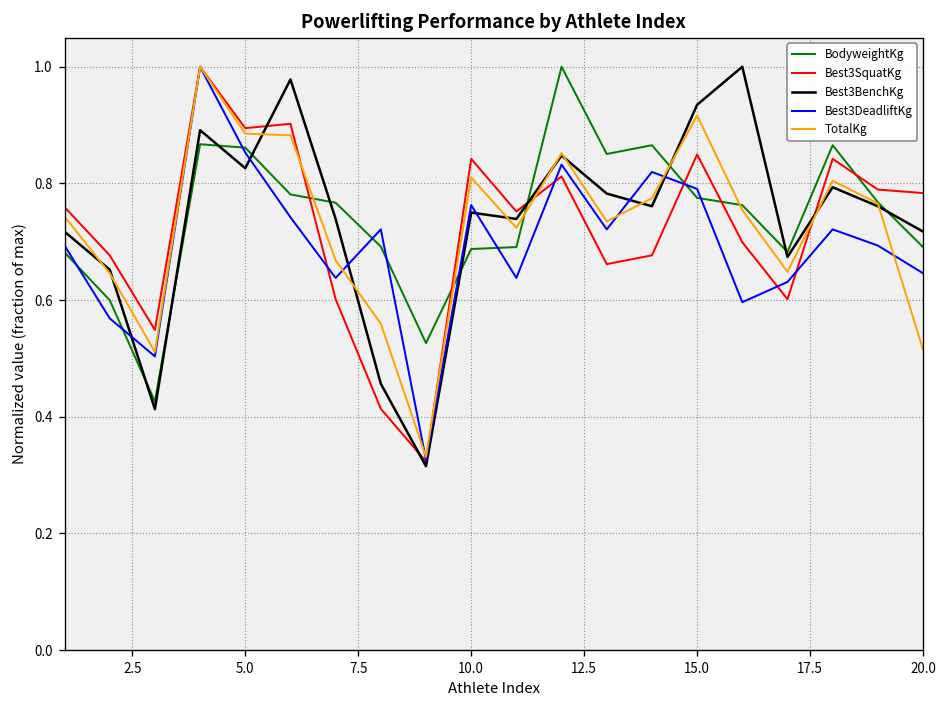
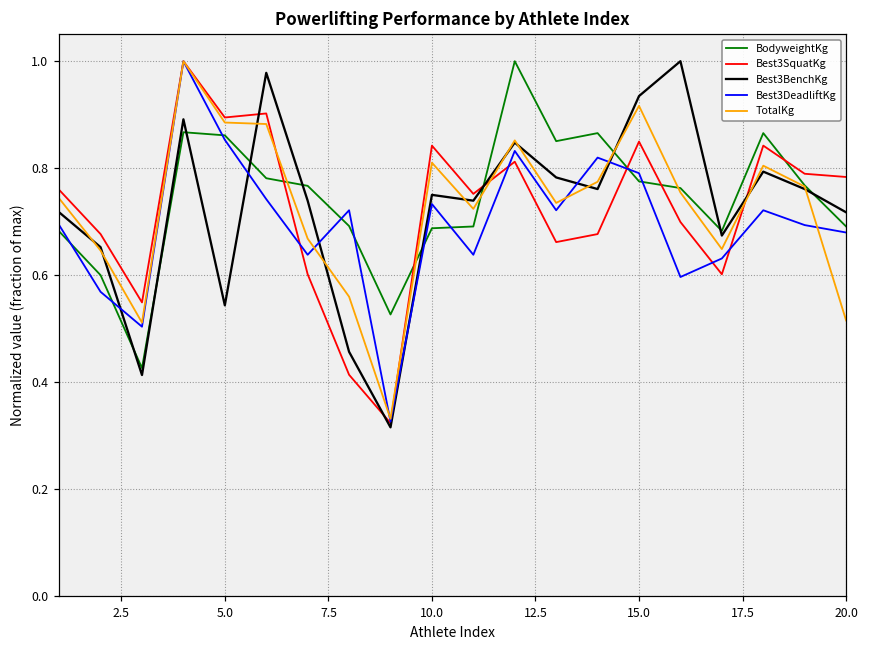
  {
    "BodyweightKg": {
      "5.0": 0.86,
      "10.0": 0.69,
      "15.0": 0.78,
      "20.0": 0.69
    },
    "Best3SquatKg": {
      "5.0": 0.89,
      "10.0": 0.84,
      "15.0": 0.85,
      "20.0": 0.78
    },
    "Best3BenchKg": {
-     "5.0": 0.83,
+     "5.0": 0.54,
      "10.0": 0.75,
      "15.0": 0.93,
      "20.0": 0.72
    },
    "Best3DeadliftKg": {
      "5.0": 0.85,
-     "10.0": 0.76,
+     "10.0": 0.73,
      "15.0": 0.79,
-     "20.0": 0.65
+     "20.0": 0.68
    },
    "TotalKg": {
      "5.0": 0.89,
      "10.0": 0.81,
      "15.0": 0.92,
      "20.0": 0.52
    }
  }
